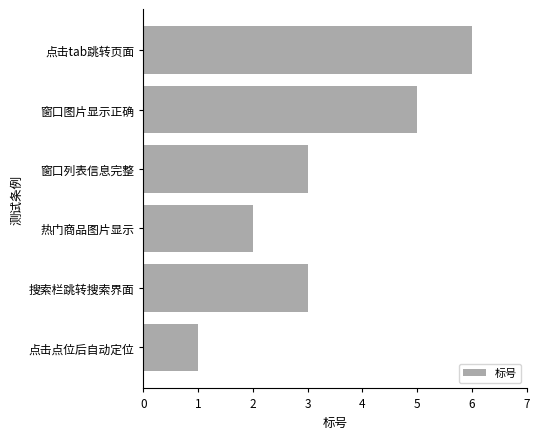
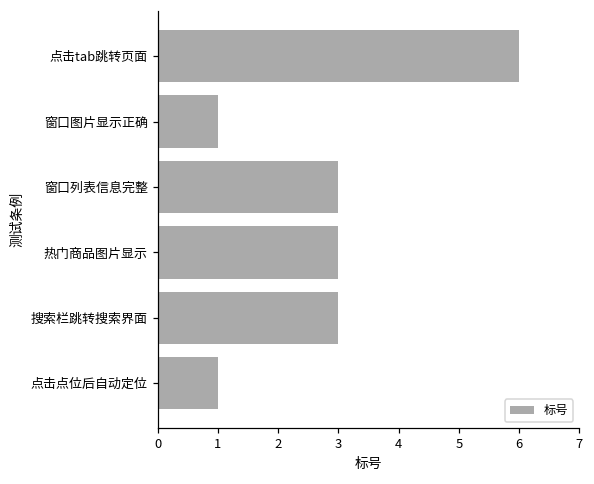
  {
    "点击tab跳转页面": 6,
-   "窗口图片显示正确": 5,
+   "窗口图片显示正确": 1,
    "窗口列表信息完整": 3,
-   "热门商品图片显示": 2,
+   "热门商品图片显示": 3,
    "搜索栏跳转搜索界面": 3,
    "点击点位后自动定位": 1
  }
